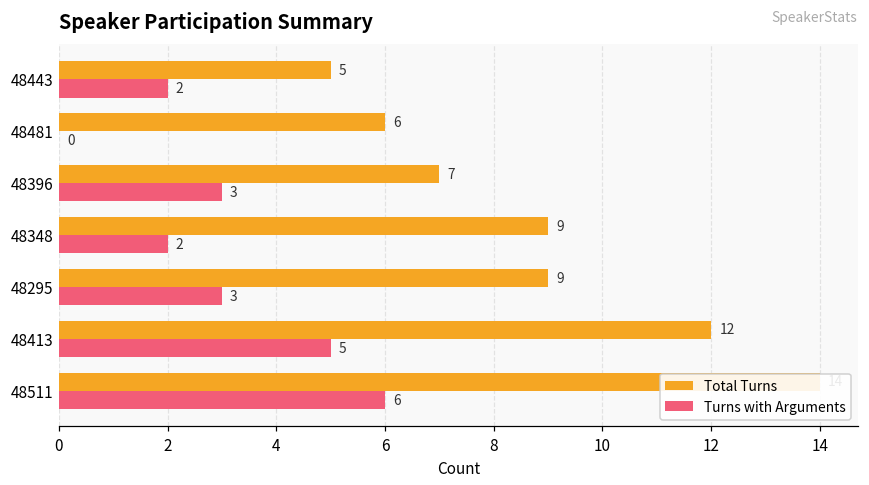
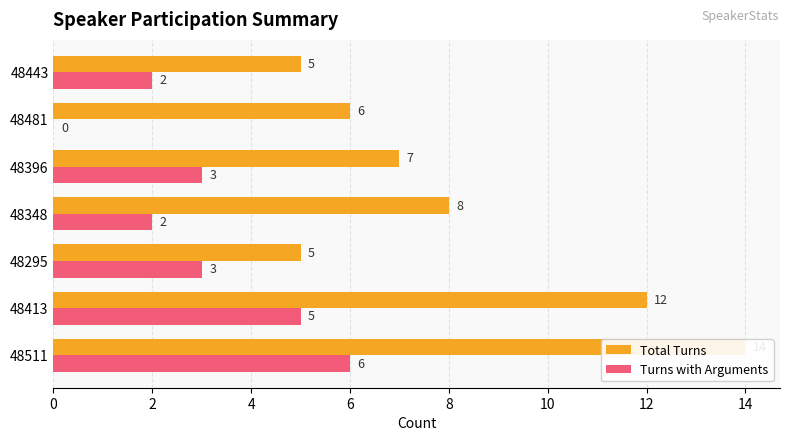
  {
    "Total Turns": {
      "48443": 5,
      "48481": 6,
      "48396": 7,
-     "48348": 9,
-     "48295": 9,
+     "48348": 8,
+     "48295": 5,
      "48413": 12
    },
    "Turns with Arguments": {
      "48443": 2,
      "48481": 0,
      "48396": 3,
      "48348": 2,
      "48295": 3,
      "48413": 5,
      "48511": 6
    }
  }
